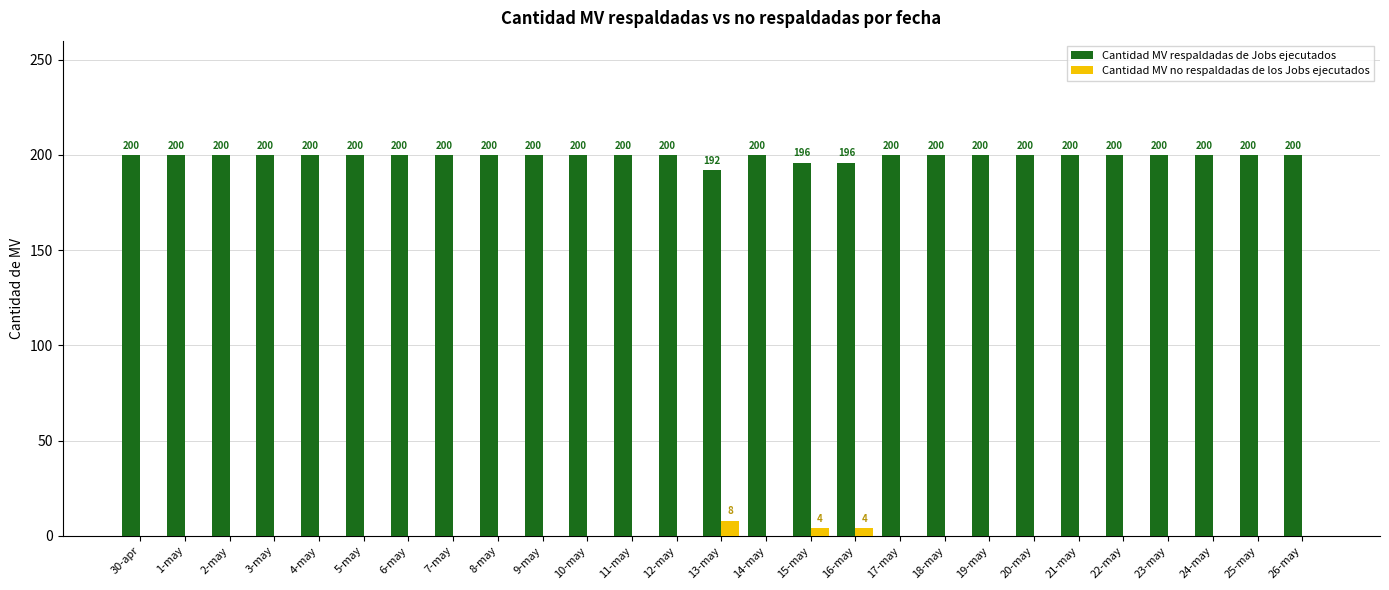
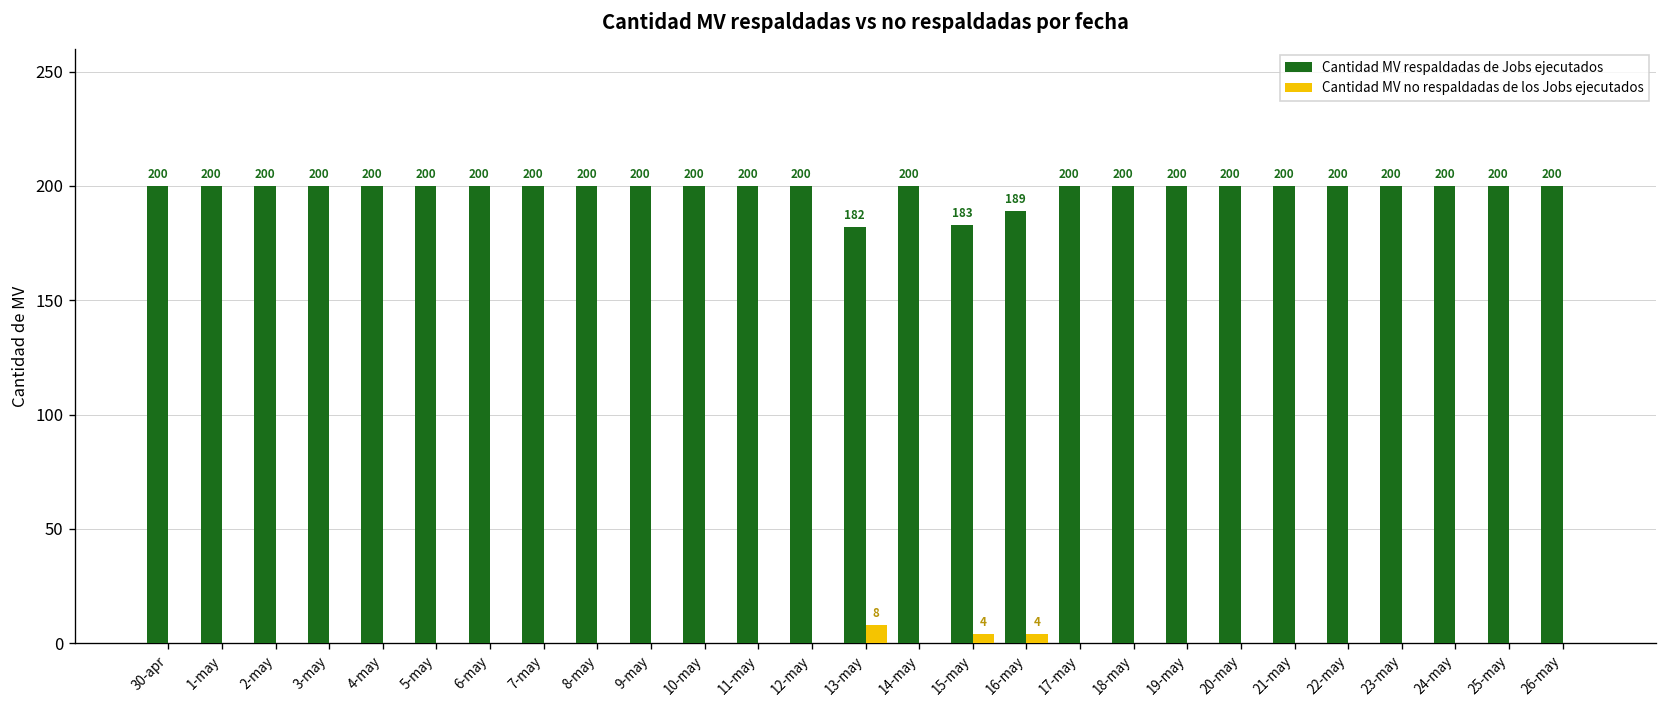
  {
    "Cantidad MV respaldadas de Jobs ejecutados": {
      "30-apr": 200,
      "1-may": 200,
      "2-may": 200,
      "3-may": 200,
      "4-may": 200,
      "5-may": 200,
      "6-may": 200,
      "7-may": 200,
      "8-may": 200,
      "9-may": 200,
      "10-may": 200,
      "11-may": 200,
      "12-may": 200,
-     "13-may": 192,
+     "13-may": 182,
      "14-may": 200,
-     "15-may": 196,
-     "16-may": 196,
+     "15-may": 183,
+     "16-may": 189,
      "17-may": 200,
      "18-may": 200,
      "19-may": 200,
      "20-may": 200,
      "21-may": 200,
      "22-may": 200,
      "23-may": 200,
      "24-may": 200,
      "25-may": 200,
      "26-may": 200
    },
    "Cantidad MV no respaldadas de los Jobs ejecutados": {
      "13-may": 8,
      "15-may": 4,
      "16-may": 4
    }
  }
